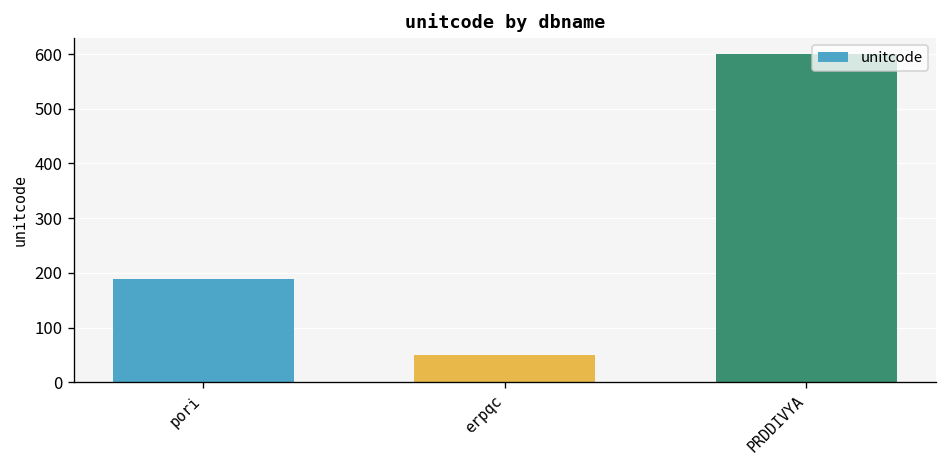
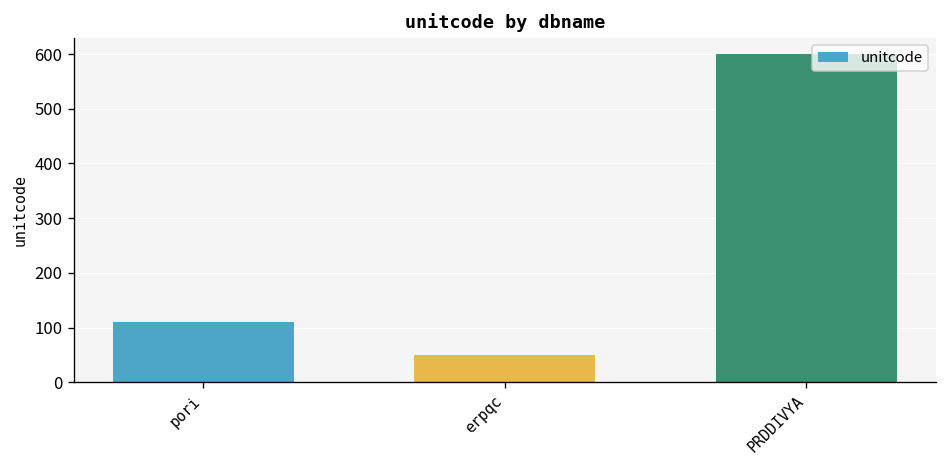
  {
-   "pori": 190,
+   "pori": 110,
    "erpqc": 50,
    "PRDDIVYA": 600
  }
